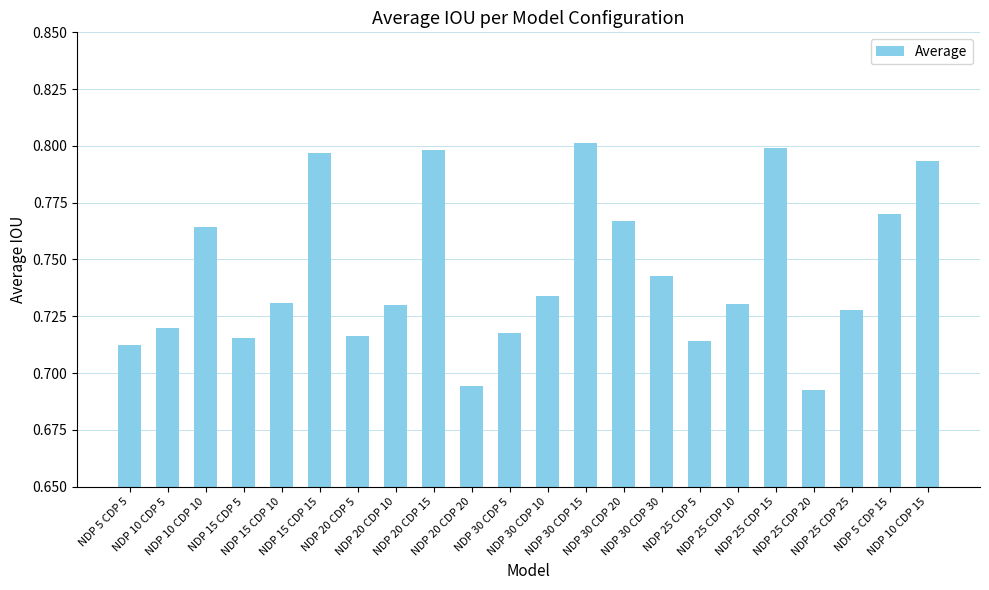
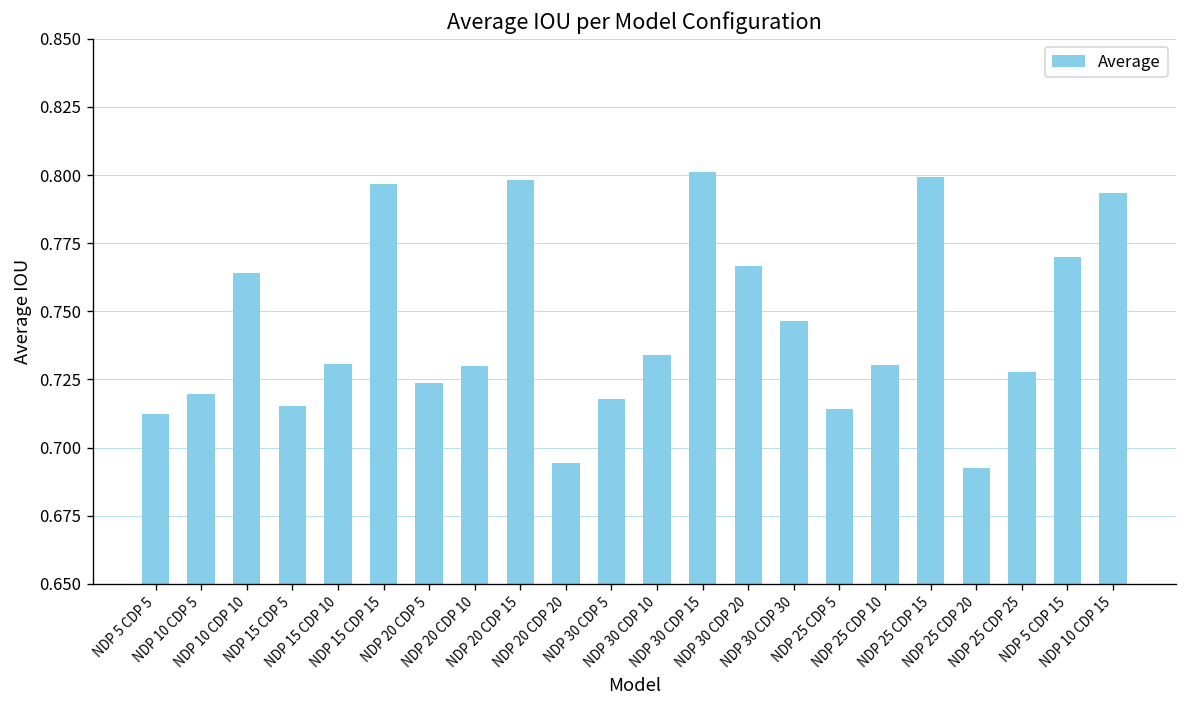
  {
    "NDP 5 CDP 5": 0.712,
    "NDP 10 CDP 5": 0.720,
    "NDP 10 CDP 10": 0.764,
    "NDP 15 CDP 5": 0.715,
    "NDP 15 CDP 10": 0.731,
    "NDP 15 CDP 15": 0.797,
-   "NDP 20 CDP 5": 0.716,
+   "NDP 20 CDP 5": 0.724,
    "NDP 20 CDP 10": 0.730,
    "NDP 20 CDP 15": 0.798,
    "NDP 20 CDP 20": 0.694,
    "NDP 30 CDP 5": 0.718,
    "NDP 30 CDP 10": 0.734,
    "NDP 30 CDP 15": 0.801,
    "NDP 30 CDP 20": 0.767,
-   "NDP 30 CDP 30": 0.743,
+   "NDP 30 CDP 30": 0.746,
    "NDP 25 CDP 5": 0.714,
    "NDP 25 CDP 10": 0.730,
    "NDP 25 CDP 15": 0.799,
    "NDP 25 CDP 20": 0.692,
    "NDP 25 CDP 25": 0.728,
    "NDP 5 CDP 15": 0.770,
    "NDP 10 CDP 15": 0.794
  }
